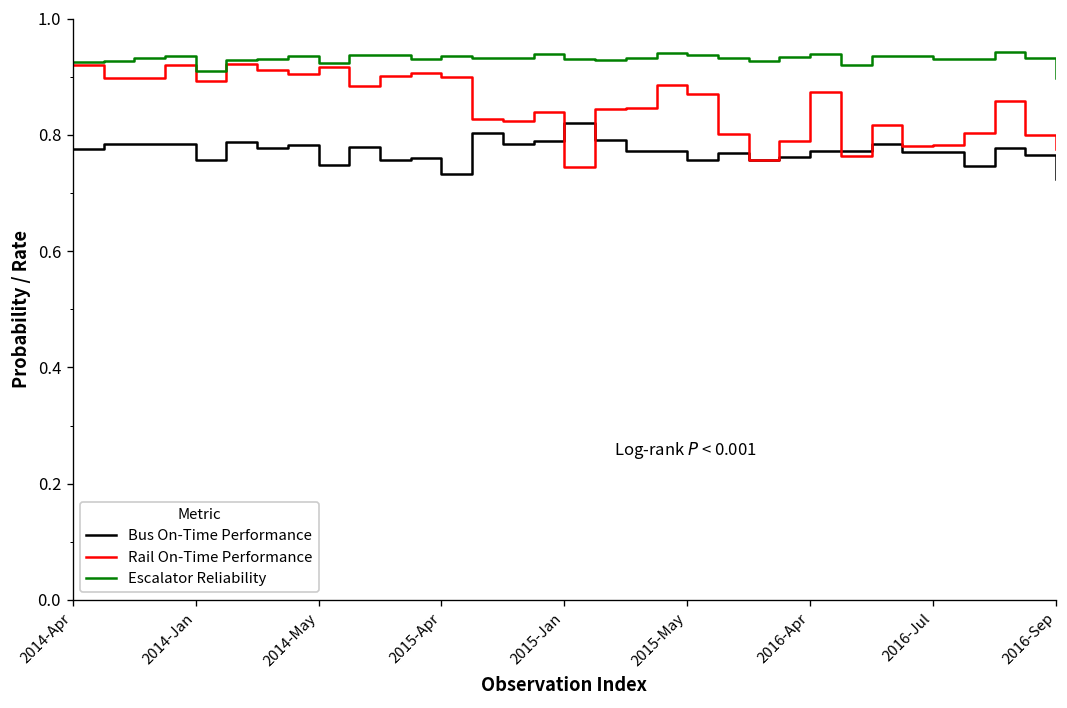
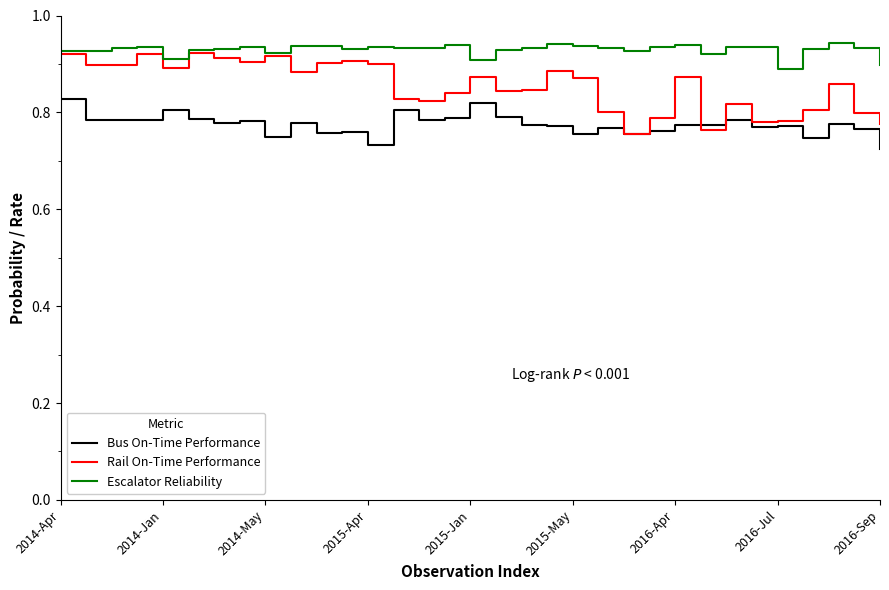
  {
    "Bus On-Time Performance": {
-     "2014-Apr": 0.78,
-     "2014-Jan": 0.76,
+     "2014-Apr": 0.83,
+     "2014-Jan": 0.80,
      "2014-May": 0.75,
      "2015-Apr": 0.73,
      "2015-Jan": 0.82,
      "2015-May": 0.76,
      "2016-Apr": 0.77,
      "2016-Jul": 0.77,
      "2016-Sep": 0.72
    },
    "Rail On-Time Performance": {
      "2014-Apr": 0.92,
      "2014-Jan": 0.89,
      "2014-May": 0.92,
      "2015-Apr": 0.90,
-     "2015-Jan": 0.75,
+     "2015-Jan": 0.87,
      "2015-May": 0.87,
      "2016-Apr": 0.87,
      "2016-Jul": 0.78,
      "2016-Sep": 0.78
    },
    "Escalator Reliability": {
      "2014-Apr": 0.93,
      "2014-Jan": 0.91,
      "2014-May": 0.92,
      "2015-Apr": 0.94,
-     "2015-Jan": 0.93,
+     "2015-Jan": 0.91,
      "2015-May": 0.94,
      "2016-Apr": 0.94,
-     "2016-Jul": 0.93,
+     "2016-Jul": 0.89,
      "2016-Sep": 0.90
    }
  }
